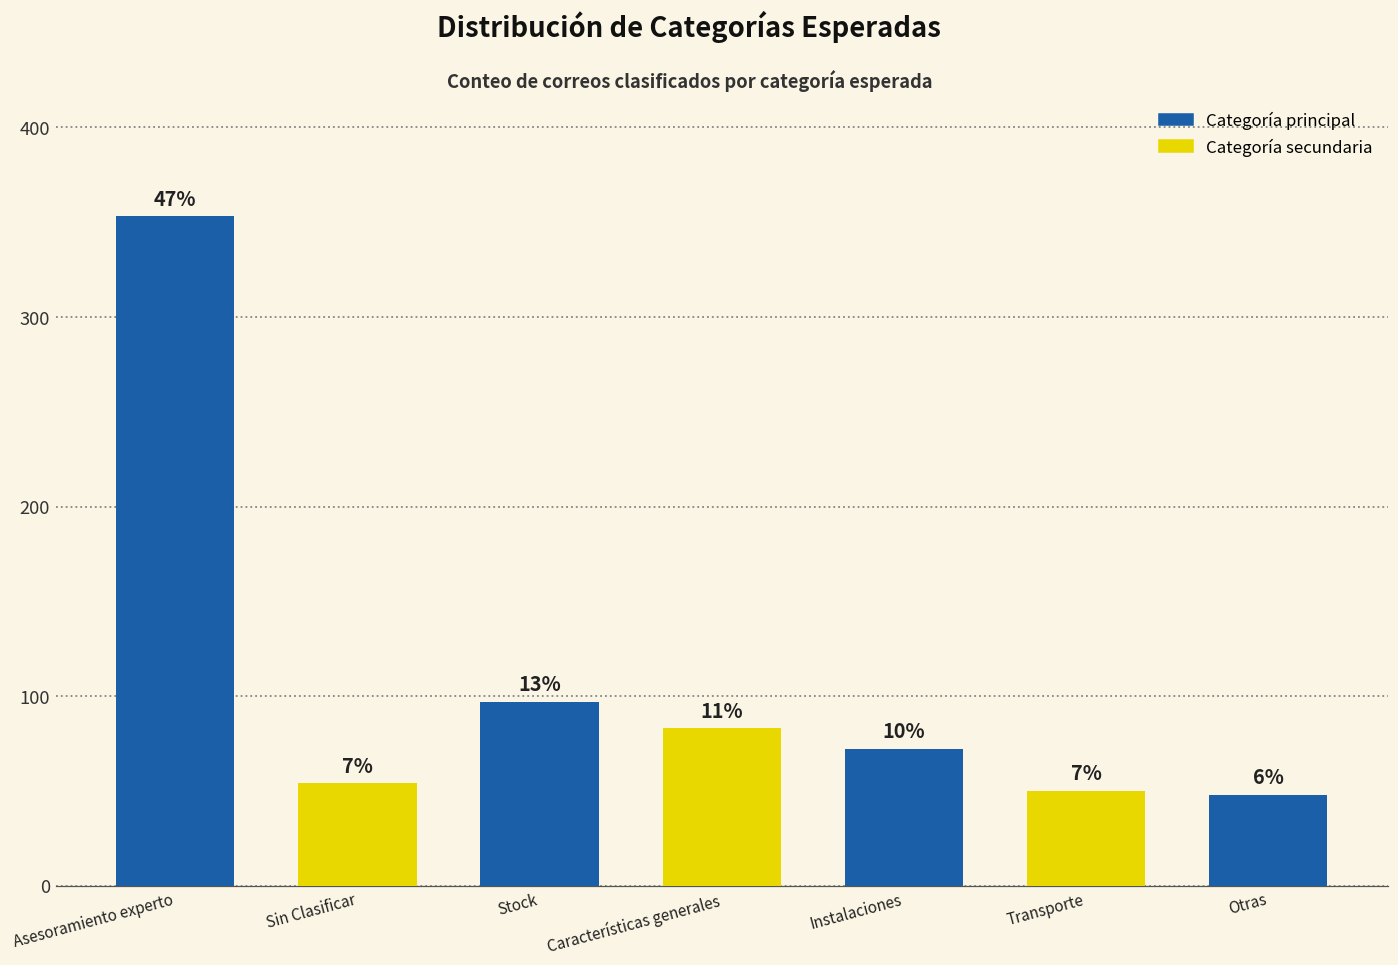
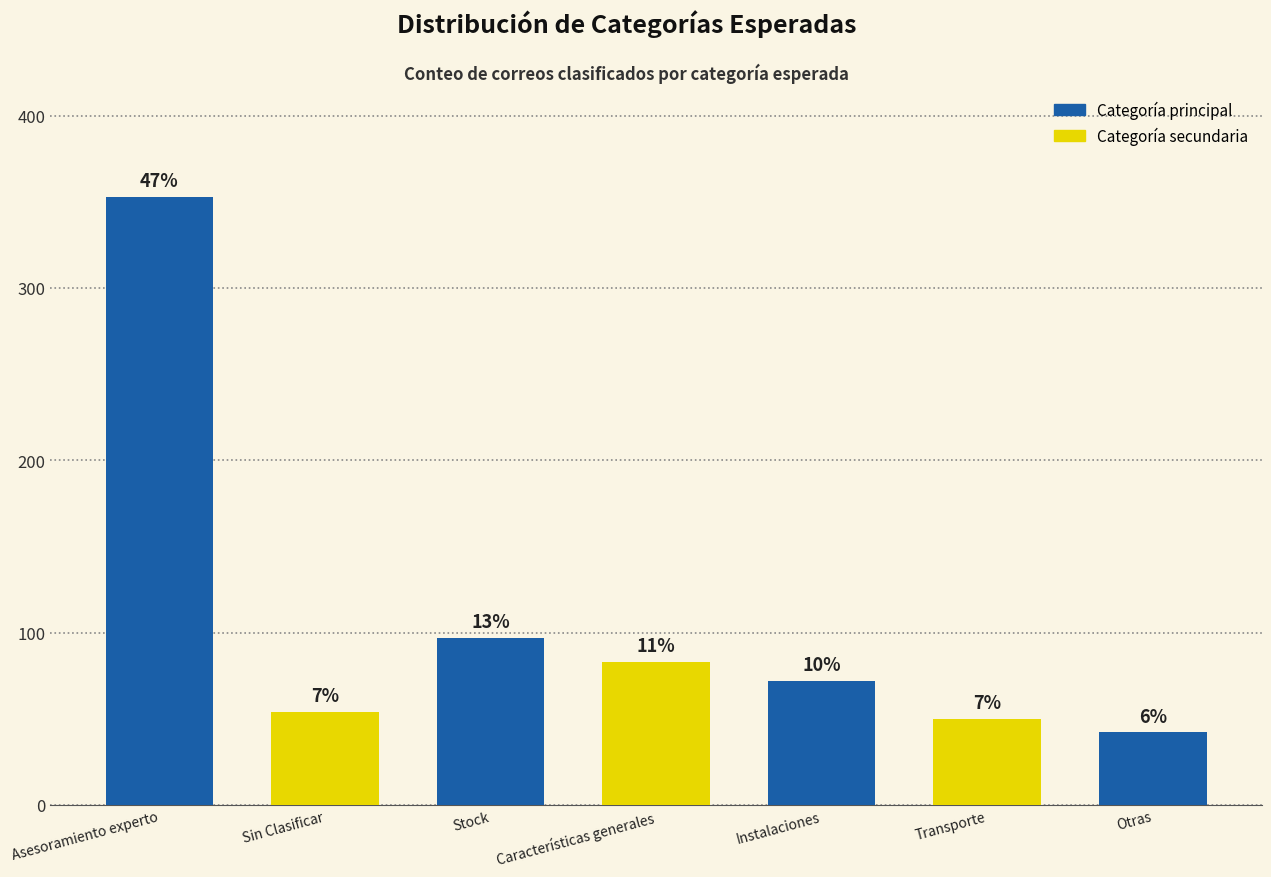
  {
-   "Otras": 48
+   "Otras": 42
  }
